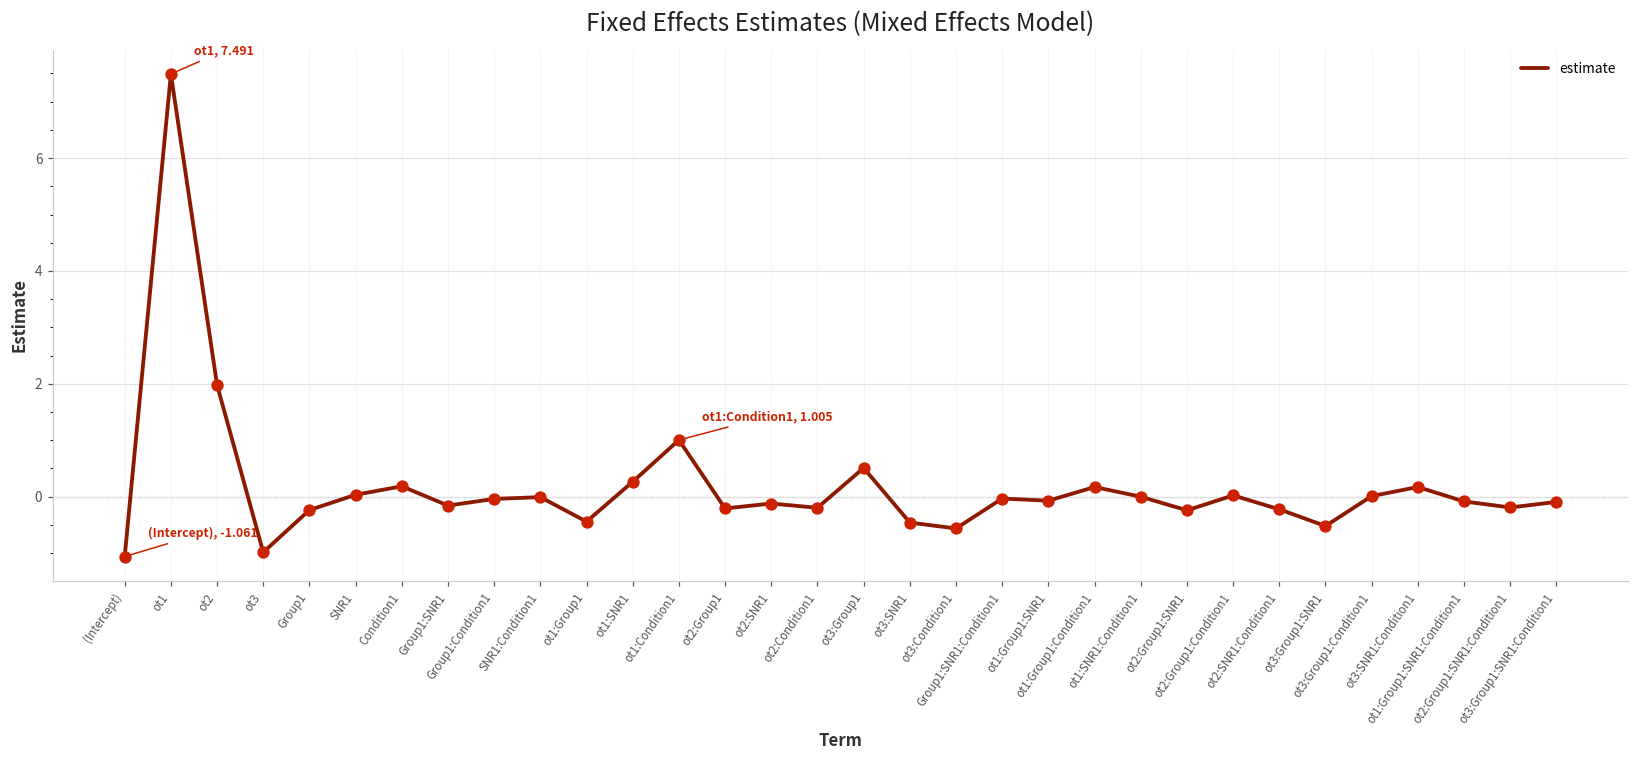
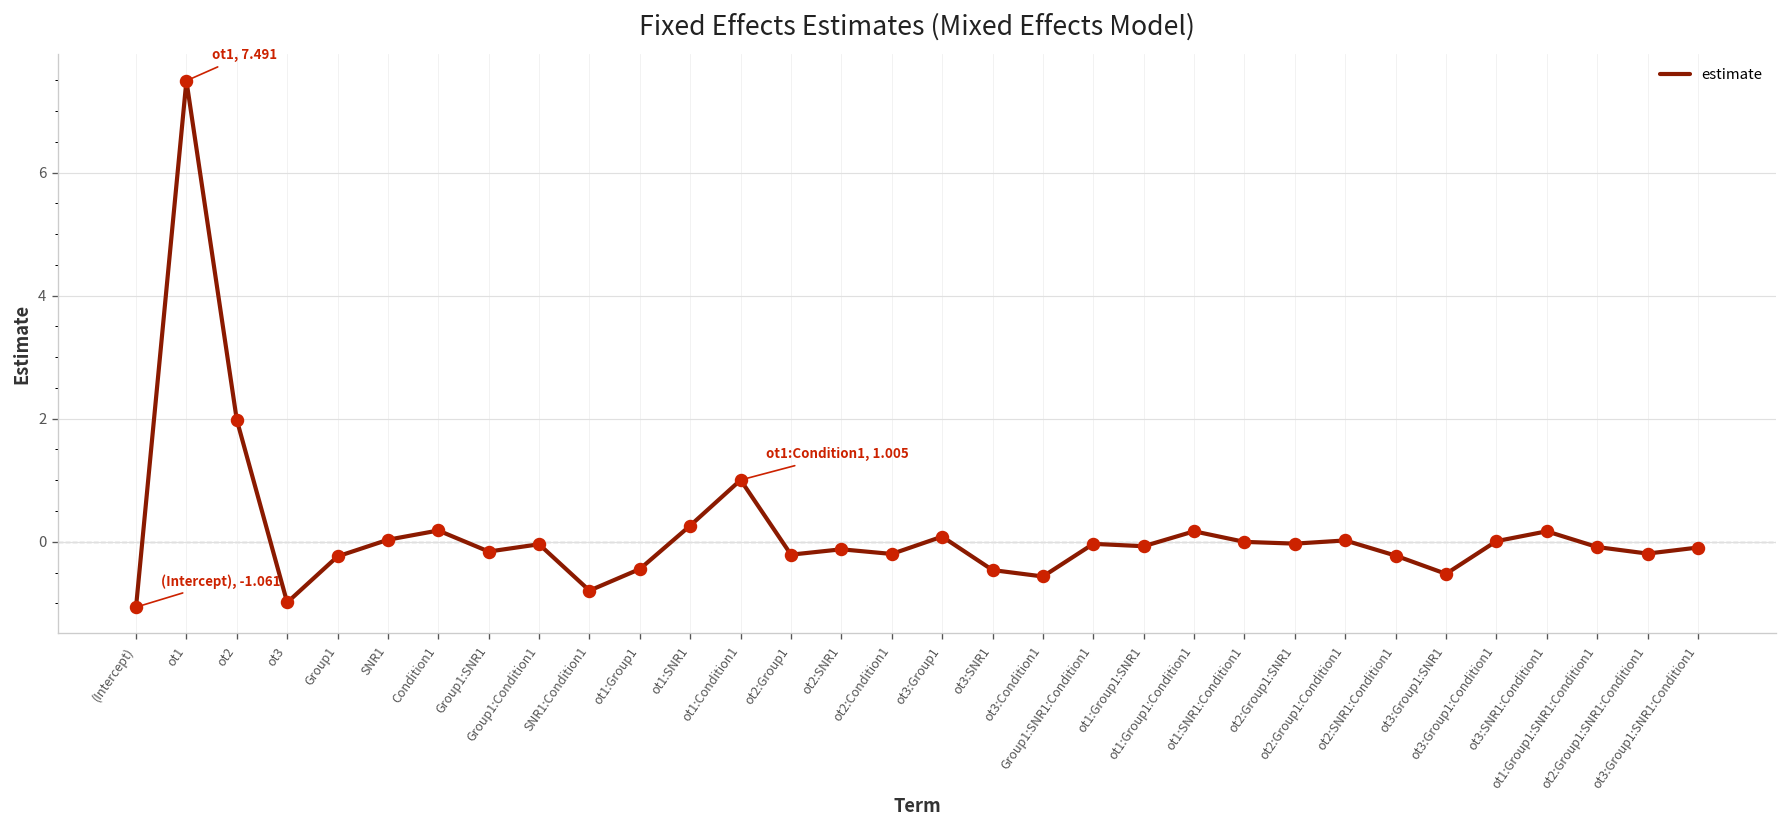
  {
    "ot2": 2.0,
    "ot3": -1.0,
    "Group1": -0.2,
    "SNR1": 0.0,
    "Condition1": 0.2,
    "Group1:SNR1": -0.2,
    "Group1:Condition1": 0.0,
-   "SNR1:Condition1": 0.0,
+   "SNR1:Condition1": -0.8,
    "ot1:Group1": -0.4,
    "ot1:SNR1": 0.3,
    "ot2:Group1": -0.2,
    "ot2:SNR1": -0.1,
    "ot2:Condition1": -0.2,
-   "ot3:Group1": 0.5,
+   "ot3:Group1": 0.1,
    "ot3:SNR1": -0.5,
    "ot3:Condition1": -0.6,
    "Group1:SNR1:Condition1": 0.0,
    "ot1:Group1:SNR1": -0.1,
    "ot1:Group1:Condition1": 0.2,
    "ot1:SNR1:Condition1": 0.0,
-   "ot2:Group1:SNR1": -0.2,
+   "ot2:Group1:SNR1": 0.0,
    "ot2:Group1:Condition1": 0.0,
    "ot2:SNR1:Condition1": -0.2,
    "ot3:Group1:SNR1": -0.5,
    "ot3:Group1:Condition1": 0.0,
    "ot3:SNR1:Condition1": 0.2,
    "ot1:Group1:SNR1:Condition1": -0.1,
    "ot2:Group1:SNR1:Condition1": -0.2,
    "ot3:Group1:SNR1:Condition1": -0.1
  }
